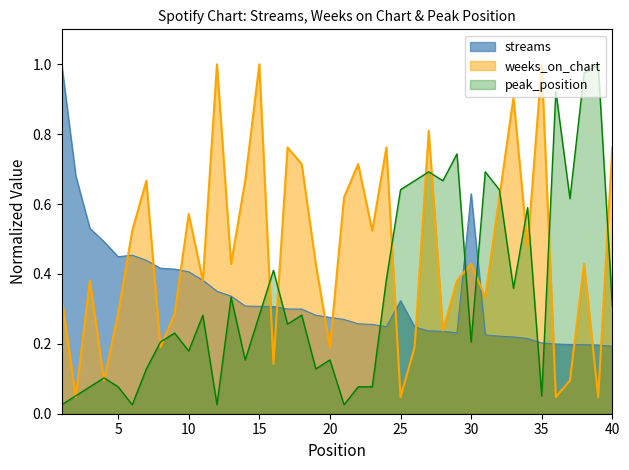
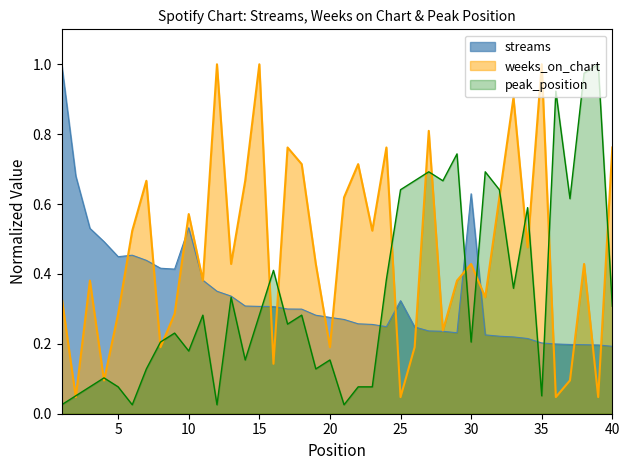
  {
    "streams": {
      "5": 0.45,
-     "10": 0.41,
+     "10": 0.53,
      "15": 0.31,
      "20": 0.28,
      "25": 0.32,
      "30": 0.63,
      "35": 0.20,
      "40": 0.19
    },
    "weeks_on_chart": {
      "5": 0.29,
      "10": 0.57,
      "15": 1.00,
      "20": 0.19,
      "25": 0.05,
      "30": 0.43,
      "40": 0.76
    },
    "peak_position": {
      "5": 0.08,
      "10": 0.18,
      "15": 0.28,
      "20": 0.15,
      "25": 0.64,
      "30": 0.21,
      "35": 0.05,
      "40": 0.31
    }
  }
